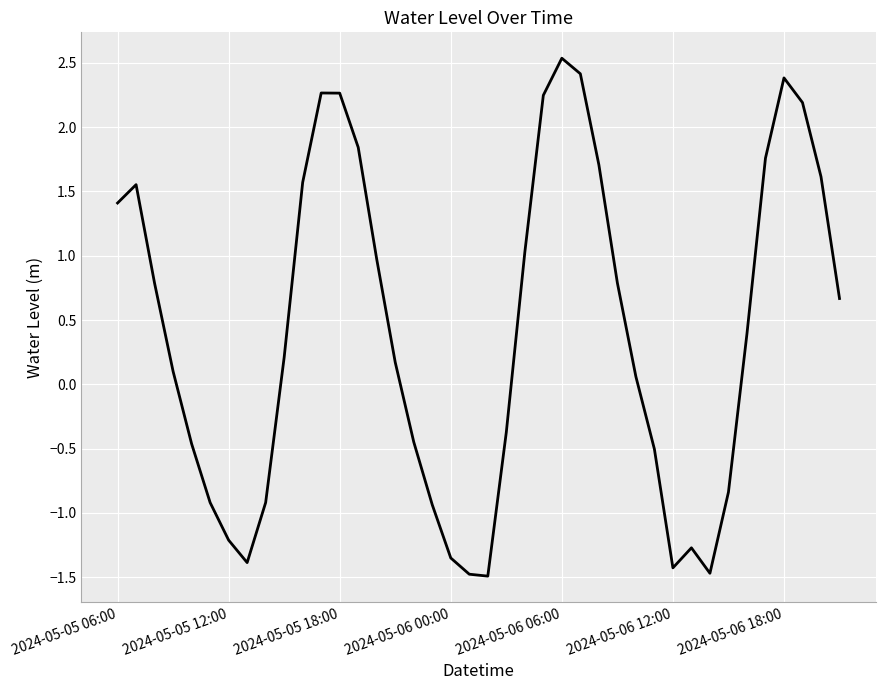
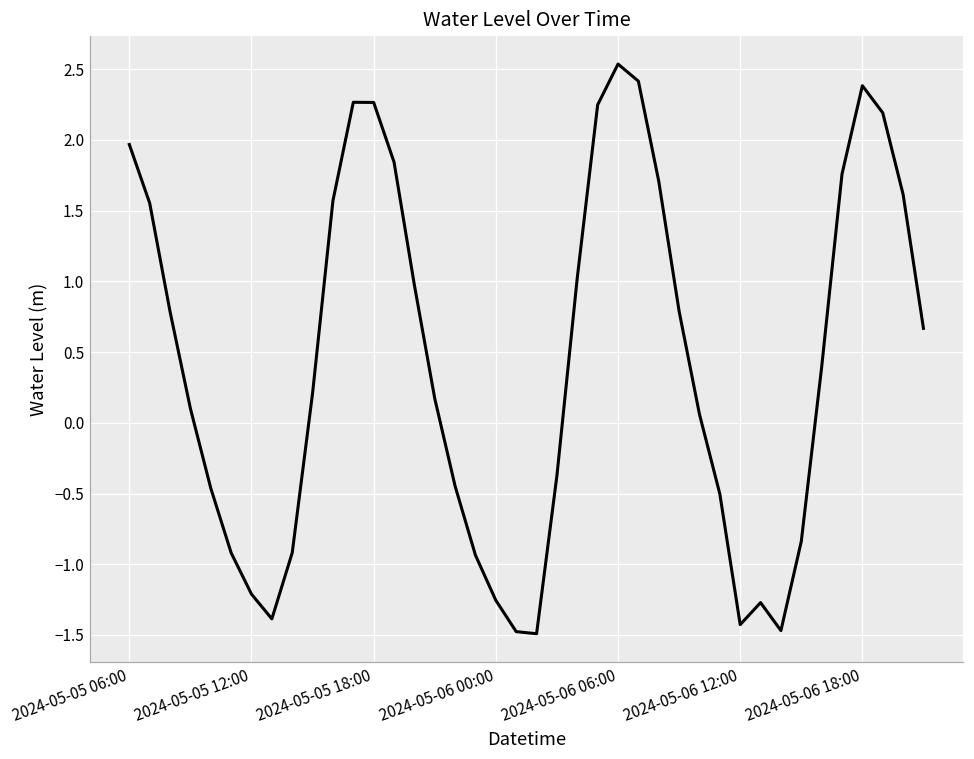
  {
-   "2024-05-05 06:00": 1.41,
+   "2024-05-05 06:00": 1.97,
    "2024-05-05 12:00": -1.21,
    "2024-05-05 18:00": 2.26,
-   "2024-05-06 00:00": -1.35,
+   "2024-05-06 00:00": -1.26,
    "2024-05-06 06:00": 2.54,
    "2024-05-06 12:00": -1.43,
    "2024-05-06 18:00": 2.38
  }
